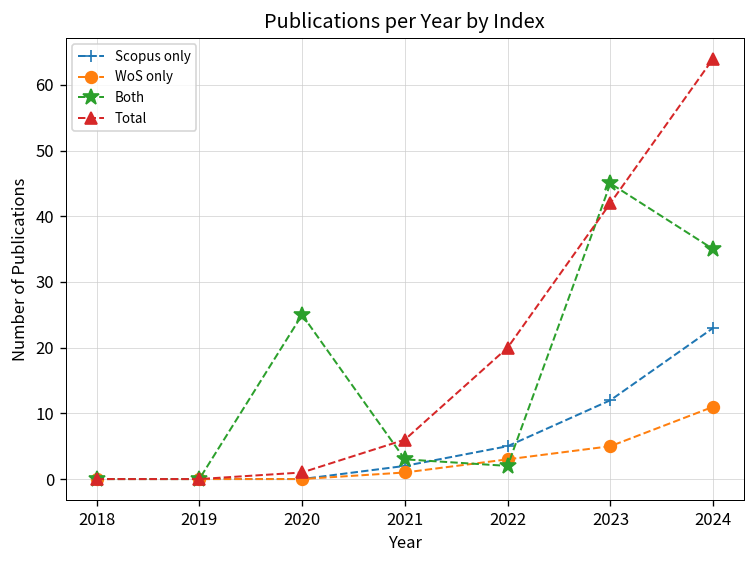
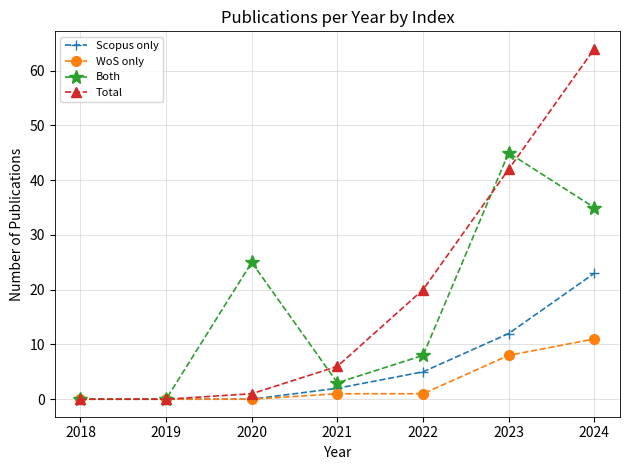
  {
    "Scopus only": {
      "2021": 2,
      "2022": 5,
      "2023": 12,
      "2024": 23
    },
    "WoS only": {
      "2021": 1,
-     "2022": 3,
-     "2023": 5,
+     "2022": 1,
+     "2023": 8,
      "2024": 11
    },
    "Both": {
      "2020": 25,
      "2021": 3,
-     "2022": 2,
+     "2022": 8,
      "2023": 45,
      "2024": 35
    },
    "Total": {
      "2020": 1,
      "2021": 6,
      "2022": 20,
      "2023": 42,
      "2024": 64
    }
  }
